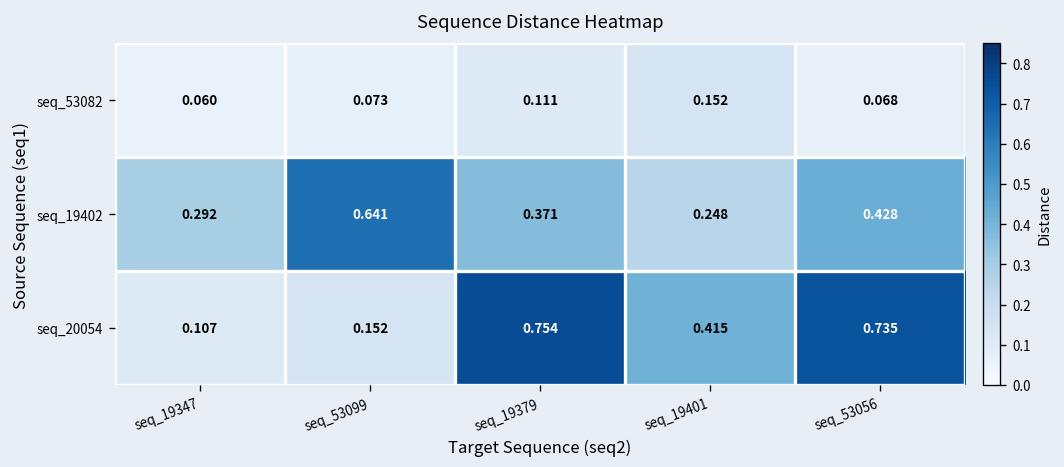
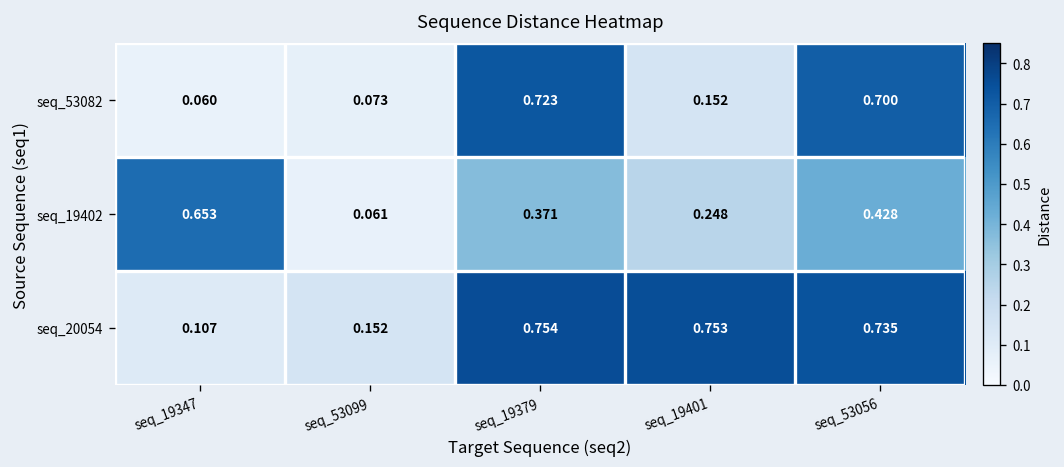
  {
    "seq_53082": {
      "seq_19347": 0.060,
      "seq_53099": 0.073,
-     "seq_19379": 0.111,
+     "seq_19379": 0.723,
      "seq_19401": 0.152,
-     "seq_53056": 0.068
+     "seq_53056": 0.700
    },
    "seq_19402": {
-     "seq_19347": 0.292,
-     "seq_53099": 0.641,
+     "seq_19347": 0.653,
+     "seq_53099": 0.061,
      "seq_19379": 0.371,
      "seq_19401": 0.248,
      "seq_53056": 0.428
    },
    "seq_20054": {
      "seq_19347": 0.107,
      "seq_53099": 0.152,
      "seq_19379": 0.754,
-     "seq_19401": 0.415,
+     "seq_19401": 0.753,
      "seq_53056": 0.735
    }
  }
